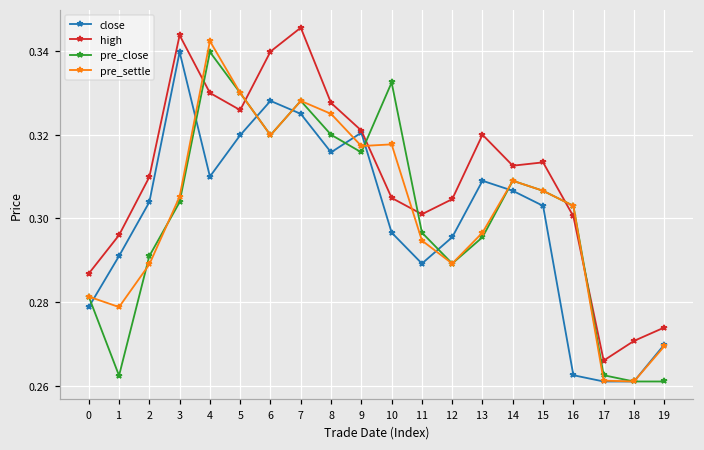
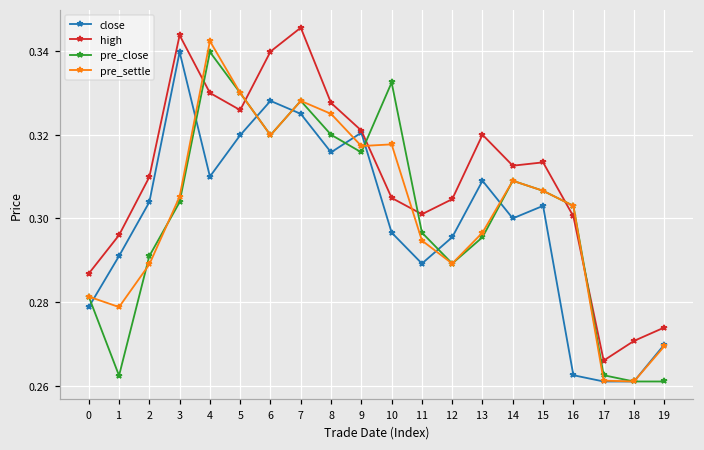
  {
    "close": {
      "0": 0.279,
      "1": 0.291,
      "2": 0.304,
      "3": 0.340,
      "4": 0.310,
      "5": 0.320,
      "6": 0.328,
      "7": 0.325,
      "8": 0.316,
      "10": 0.297,
      "11": 0.289,
      "12": 0.296,
      "13": 0.309,
-     "14": 0.307,
+     "14": 0.300,
      "15": 0.303,
      "16": 0.263
    },
    "high": {
      "0": 0.287,
      "1": 0.296,
      "2": 0.310,
      "3": 0.344,
      "4": 0.330,
      "5": 0.326,
      "6": 0.340,
      "7": 0.346,
      "8": 0.328,
      "10": 0.305,
      "11": 0.301,
      "12": 0.305,
      "13": 0.320,
      "14": 0.313,
      "15": 0.313,
      "16": 0.301,
      "17": 0.266,
      "18": 0.271,
      "19": 0.274
    },
    "pre_close": {
      "1": 0.262,
      "2": 0.291,
      "3": 0.304,
      "4": 0.340,
      "8": 0.320,
      "9": 0.316,
      "10": 0.333,
      "11": 0.297,
      "13": 0.296,
      "17": 0.263,
      "19": 0.261
    },
    "pre_settle": {
      "1": 0.279,
      "2": 0.289,
      "3": 0.305,
      "4": 0.342,
      "8": 0.325,
      "9": 0.317,
      "10": 0.318,
      "11": 0.295,
      "13": 0.297
    }
  }
